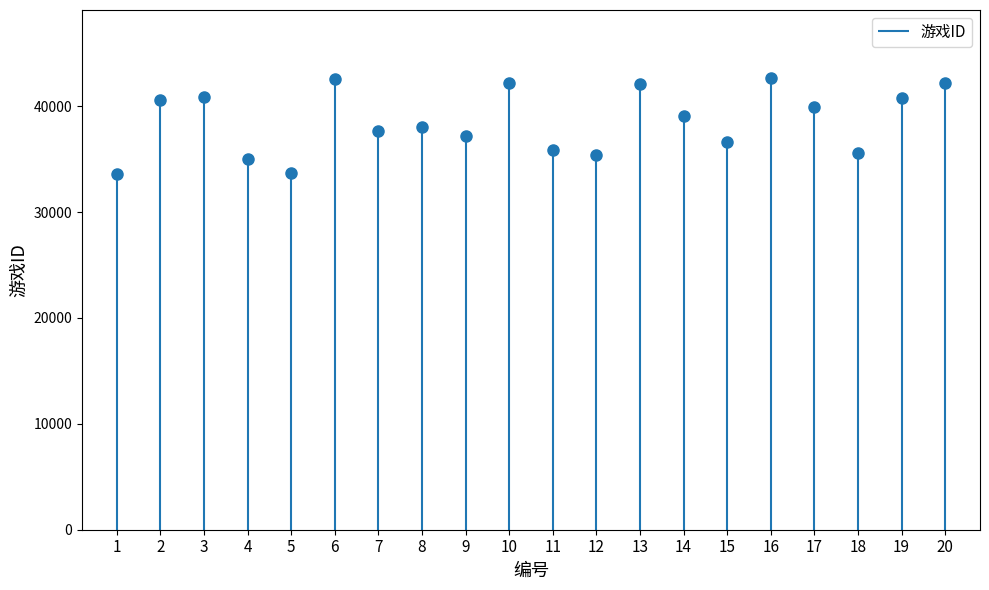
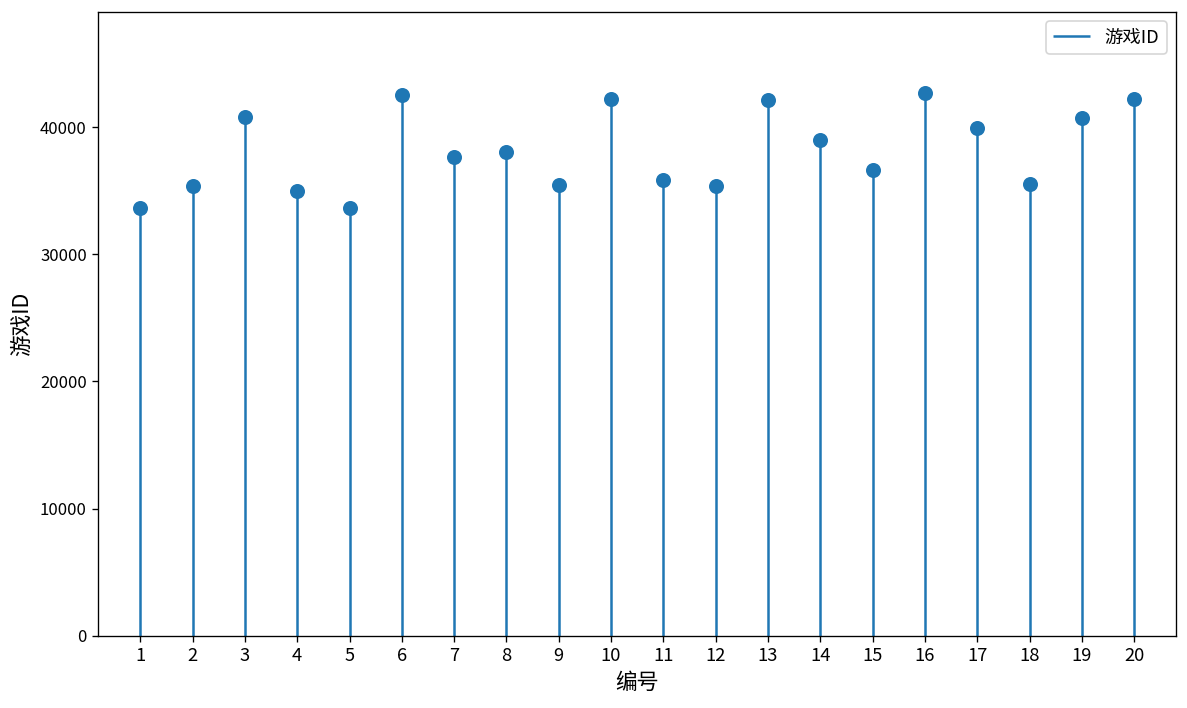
  {
    "1": 33600,
-   "2": 40600,
+   "2": 35400,
    "3": 40800,
    "4": 35000,
    "5": 33600,
    "6": 42500,
    "7": 37600,
    "8": 38100,
-   "9": 37200,
+   "9": 35500,
    "10": 42200,
    "11": 35800,
    "12": 35400,
    "13": 42100,
    "14": 39000,
    "15": 36600,
    "16": 42700,
    "17": 40000,
    "18": 35600,
    "19": 40800,
    "20": 42200
  }
